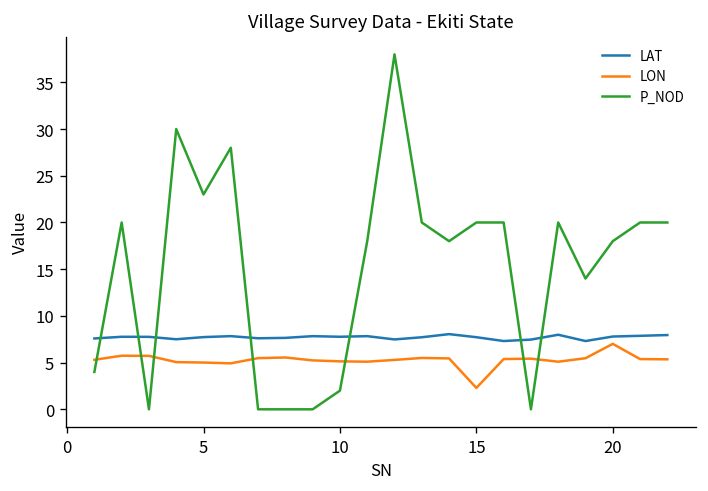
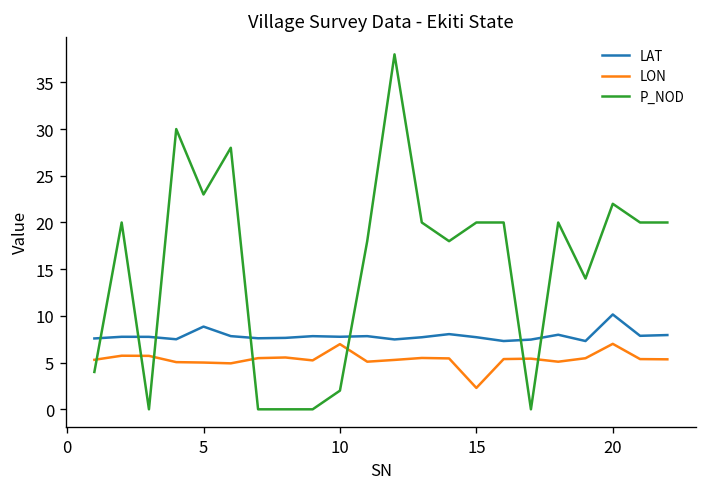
  {
    "LAT": {
-     "5": 8,
+     "5": 9,
      "10": 8,
      "15": 8,
-     "20": 8
+     "20": 10
    },
    "LON": {
      "5": 5,
-     "10": 5,
+     "10": 7,
      "15": 2,
      "20": 7
    },
    "P_NOD": {
      "5": 23,
      "10": 2,
      "15": 20,
-     "20": 18
+     "20": 22
    }
  }
